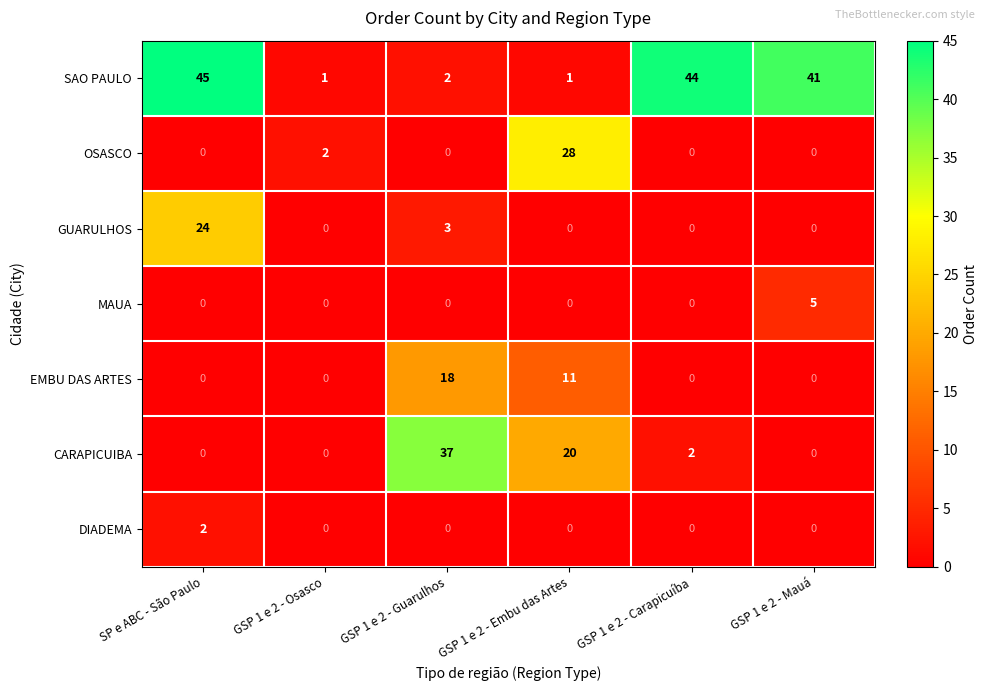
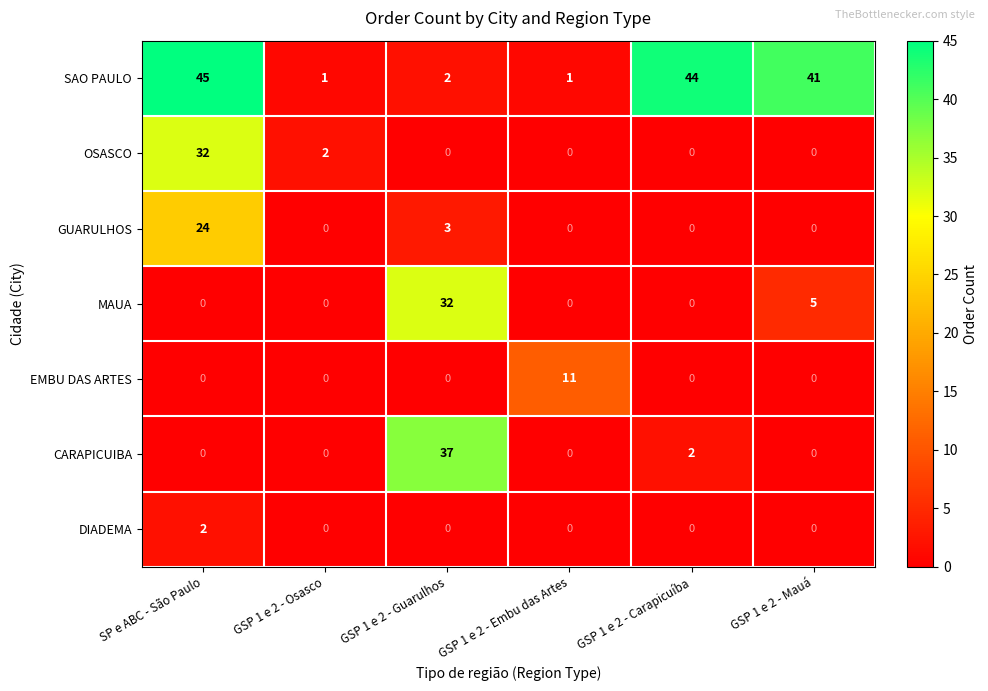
  {
    "SAO PAULO": {
      "SP e ABC - São Paulo": 45,
      "GSP 1 e 2 - Osasco": 1,
      "GSP 1 e 2 - Guarulhos": 2,
      "GSP 1 e 2 - Embu das Artes": 1,
      "GSP 1 e 2 - Carapicuíba": 44,
      "GSP 1 e 2 - Mauá": 41
    },
    "OSASCO": {
-     "SP e ABC - São Paulo": 0,
+     "SP e ABC - São Paulo": 32,
      "GSP 1 e 2 - Osasco": 2,
      "GSP 1 e 2 - Guarulhos": 0,
-     "GSP 1 e 2 - Embu das Artes": 28,
+     "GSP 1 e 2 - Embu das Artes": 0,
      "GSP 1 e 2 - Carapicuíba": 0,
      "GSP 1 e 2 - Mauá": 0
    },
    "GUARULHOS": {
      "SP e ABC - São Paulo": 24,
      "GSP 1 e 2 - Osasco": 0,
      "GSP 1 e 2 - Guarulhos": 3,
      "GSP 1 e 2 - Embu das Artes": 0,
      "GSP 1 e 2 - Carapicuíba": 0,
      "GSP 1 e 2 - Mauá": 0
    },
    "MAUA": {
      "SP e ABC - São Paulo": 0,
      "GSP 1 e 2 - Osasco": 0,
-     "GSP 1 e 2 - Guarulhos": 0,
+     "GSP 1 e 2 - Guarulhos": 32,
      "GSP 1 e 2 - Embu das Artes": 0,
      "GSP 1 e 2 - Carapicuíba": 0,
      "GSP 1 e 2 - Mauá": 5
    },
    "EMBU DAS ARTES": {
      "SP e ABC - São Paulo": 0,
      "GSP 1 e 2 - Osasco": 0,
-     "GSP 1 e 2 - Guarulhos": 18,
+     "GSP 1 e 2 - Guarulhos": 0,
      "GSP 1 e 2 - Embu das Artes": 11,
      "GSP 1 e 2 - Carapicuíba": 0,
      "GSP 1 e 2 - Mauá": 0
    },
    "CARAPICUIBA": {
      "SP e ABC - São Paulo": 0,
      "GSP 1 e 2 - Osasco": 0,
      "GSP 1 e 2 - Guarulhos": 37,
-     "GSP 1 e 2 - Embu das Artes": 20,
+     "GSP 1 e 2 - Embu das Artes": 0,
      "GSP 1 e 2 - Carapicuíba": 2,
      "GSP 1 e 2 - Mauá": 0
    },
    "DIADEMA": {
      "SP e ABC - São Paulo": 2,
      "GSP 1 e 2 - Osasco": 0,
      "GSP 1 e 2 - Guarulhos": 0,
      "GSP 1 e 2 - Embu das Artes": 0,
      "GSP 1 e 2 - Carapicuíba": 0,
      "GSP 1 e 2 - Mauá": 0
    }
  }
